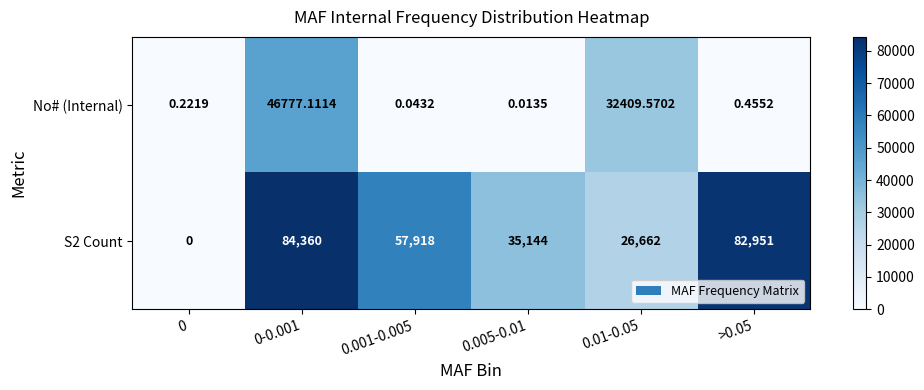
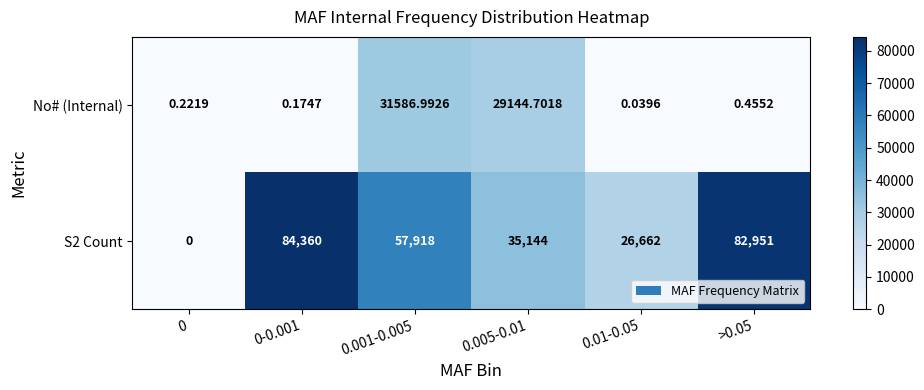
  {
    "No# (Internal)": {
      "0": "0.2219",
-     "0-0.001": "46777.1114",
-     "0.001-0.005": "0.0432",
-     "0.005-0.01": "0.0135",
-     "0.01-0.05": "32409.5702",
+     "0-0.001": "0.1747",
+     "0.001-0.005": "31586.9926",
+     "0.005-0.01": "29144.7018",
+     "0.01-0.05": "0.0396",
      ">0.05": "0.4552"
    },
    "S2 Count": {
      "0": "0",
      "0-0.001": "84,360",
      "0.001-0.005": "57,918",
      "0.005-0.01": "35,144",
      "0.01-0.05": "26,662",
      ">0.05": "82,951"
    }
  }
